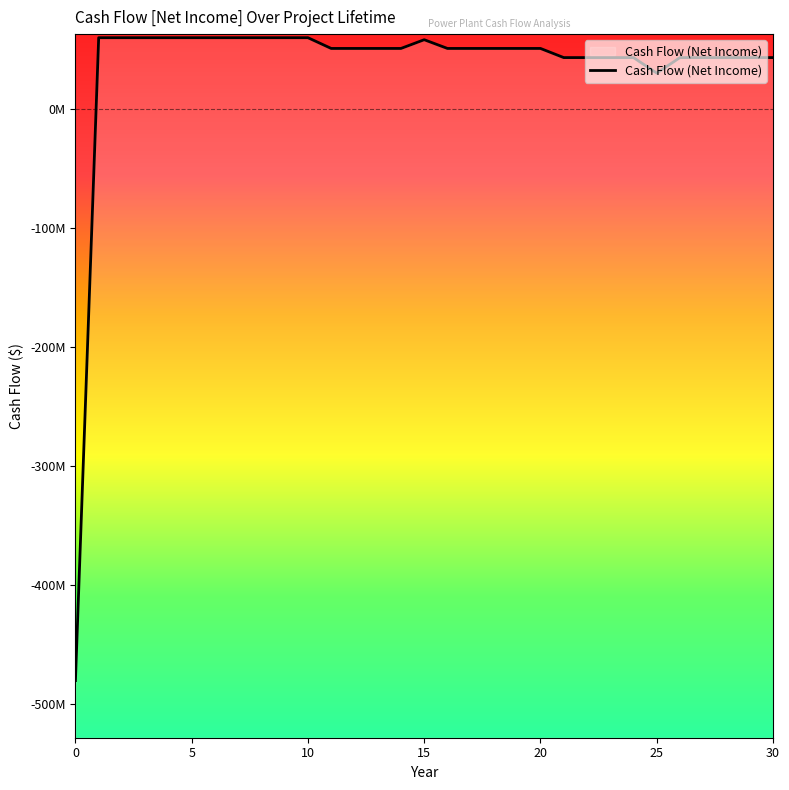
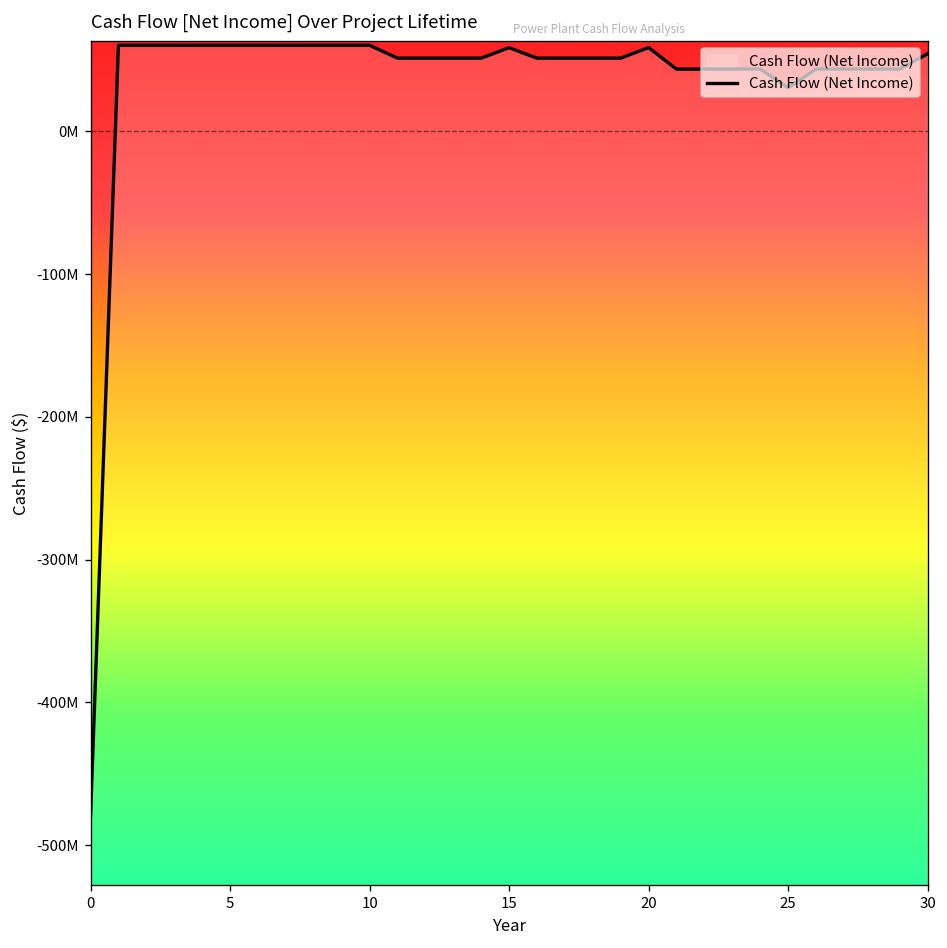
  {
    "0": -480000000,
    "5": 60000000,
    "10": 60000000,
    "15": 59000000,
-   "20": 51000000,
-   "30": 44000000
+   "20": 59000000,
+   "30": 54000000
  }
